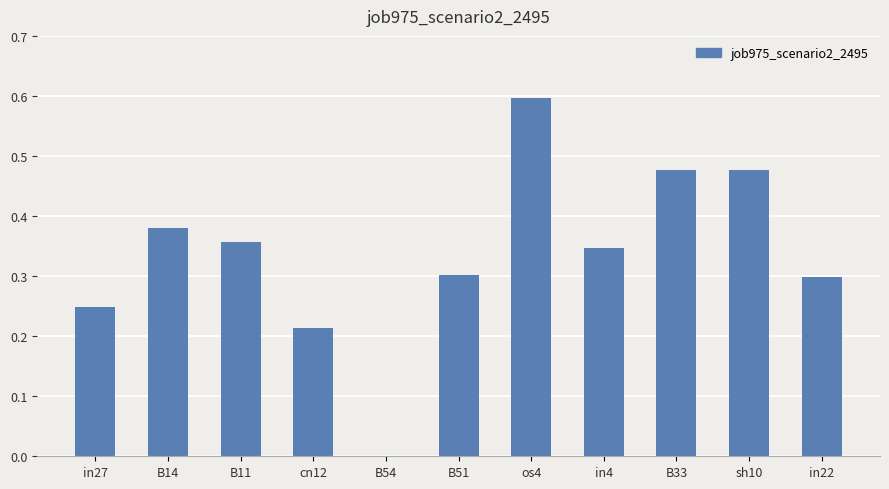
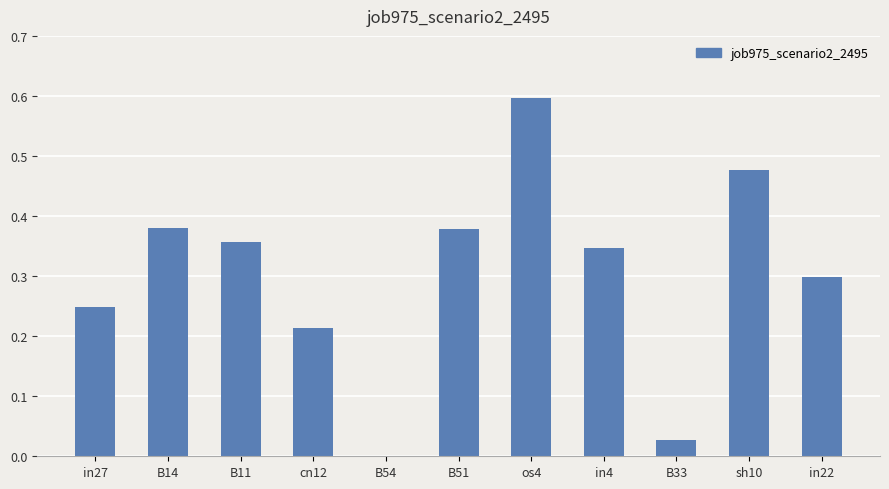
  {
    "in27": 0.25,
    "B14": 0.38,
    "B11": 0.36,
    "cn12": 0.21,
    "B54": 0.00,
-   "B51": 0.30,
+   "B51": 0.38,
    "os4": 0.60,
    "in4": 0.35,
-   "B33": 0.48,
+   "B33": 0.03,
    "sh10": 0.48,
    "in22": 0.30
  }
